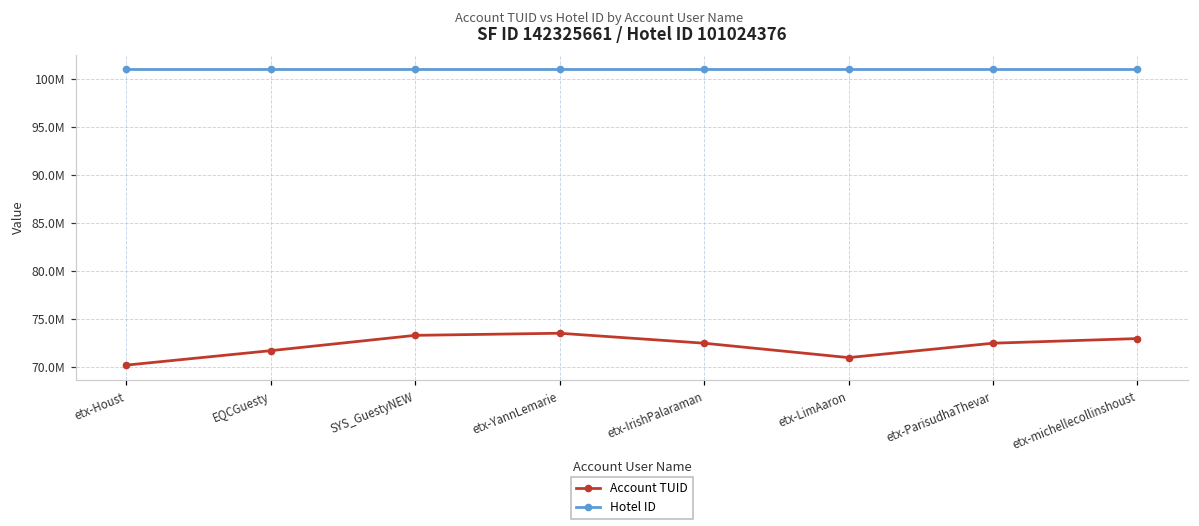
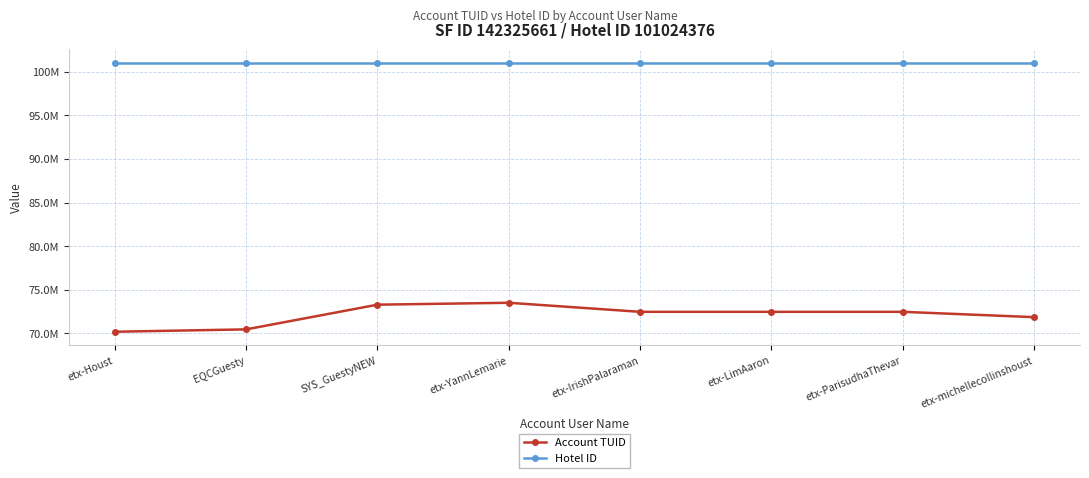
  {
    "Account TUID": {
      "etx-Houst": 70000000,
-     "EQCGuesty": 72000000,
+     "EQCGuesty": 70000000,
      "SYS_GuestyNEW": 73000000,
      "etx-YannLemarie": 74000000,
      "etx-IrishPalaraman": 72000000,
-     "etx-LimAaron": 71000000,
+     "etx-LimAaron": 72000000,
      "etx-ParisudhaThevar": 72000000,
-     "etx-michellecollinshoust": 73000000
+     "etx-michellecollinshoust": 72000000
    },
    "Hotel ID": {
      "etx-Houst": 101000000,
      "EQCGuesty": 101000000,
      "SYS_GuestyNEW": 101000000,
      "etx-YannLemarie": 101000000,
      "etx-IrishPalaraman": 101000000,
      "etx-LimAaron": 101000000,
      "etx-ParisudhaThevar": 101000000,
      "etx-michellecollinshoust": 101000000
    }
  }
